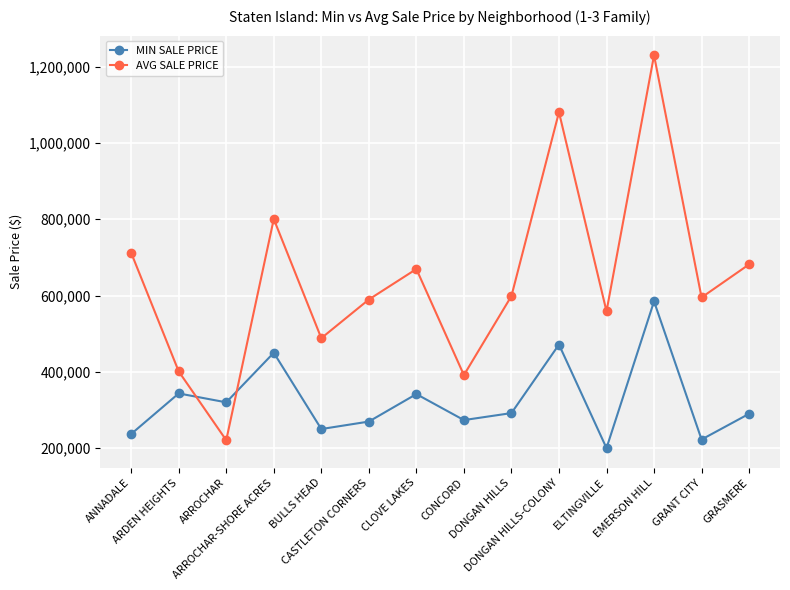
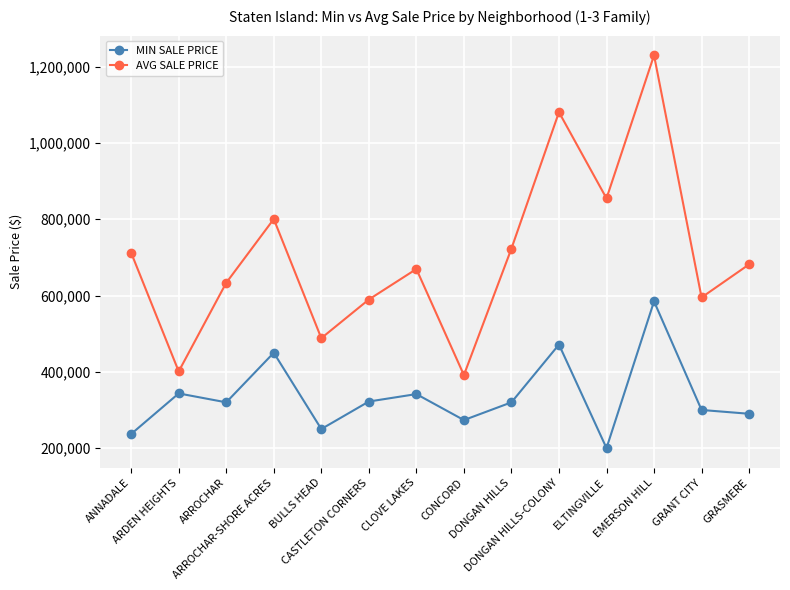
  {
    "MIN SALE PRICE": {
      "ANNADALE": "240,000",
      "ARDEN HEIGHTS": "340,000",
      "ARROCHAR": "320,000",
      "ARROCHAR-SHORE ACRES": "450,000",
      "BULLS HEAD": "250,000",
-     "CASTLETON CORNERS": "270,000",
+     "CASTLETON CORNERS": "320,000",
      "CLOVE LAKES": "340,000",
      "CONCORD": "270,000",
-     "DONGAN HILLS": "290,000",
+     "DONGAN HILLS": "320,000",
      "DONGAN HILLS-COLONY": "470,000",
      "ELTINGVILLE": "200,000",
      "EMERSON HILL": "580,000",
-     "GRANT CITY": "220,000",
+     "GRANT CITY": "300,000",
      "GRASMERE": "290,000"
    },
    "AVG SALE PRICE": {
      "ANNADALE": "710,000",
      "ARDEN HEIGHTS": "400,000",
-     "ARROCHAR": "220,000",
+     "ARROCHAR": "630,000",
      "ARROCHAR-SHORE ACRES": "800,000",
      "BULLS HEAD": "490,000",
      "CASTLETON CORNERS": "590,000",
      "CLOVE LAKES": "670,000",
      "CONCORD": "390,000",
-     "DONGAN HILLS": "600,000",
+     "DONGAN HILLS": "720,000",
      "DONGAN HILLS-COLONY": "1,080,000",
-     "ELTINGVILLE": "560,000",
+     "ELTINGVILLE": "850,000",
      "EMERSON HILL": "1,230,000",
      "GRANT CITY": "590,000",
      "GRASMERE": "680,000"
    }
  }
